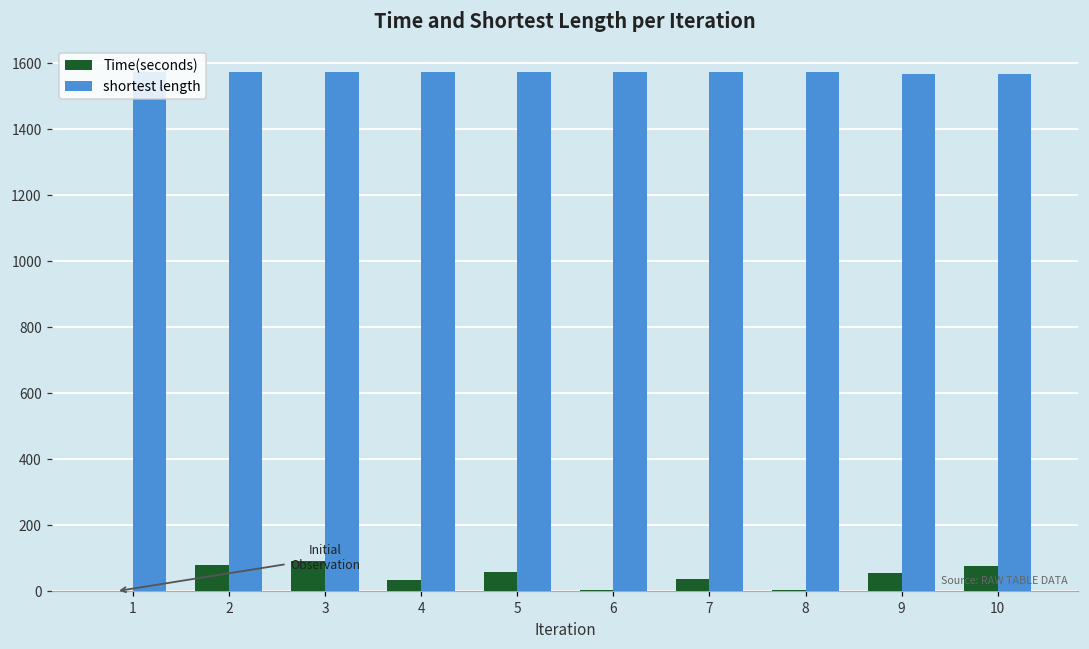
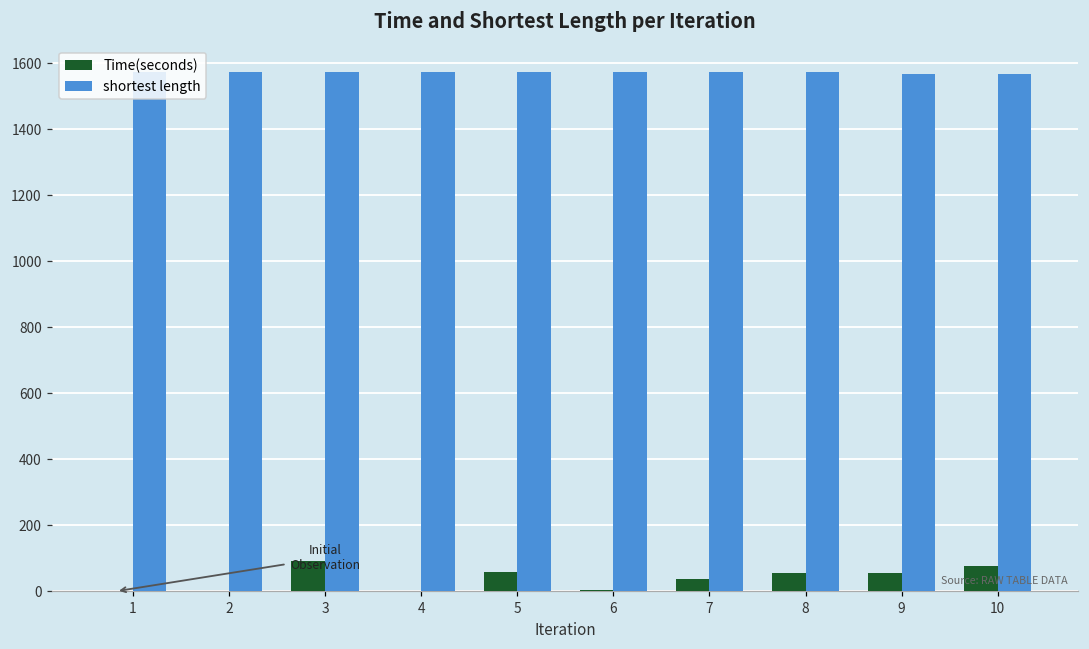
  {
    "Time(seconds)": {
-     "2": 80,
+     "2": 0,
      "3": 90,
-     "4": 30,
+     "4": 0,
      "5": 60,
      "7": 40,
-     "8": 0,
+     "8": 60,
      "9": 60,
      "10": 80
    },
    "shortest length": {
      "2": 1570,
      "3": 1570,
      "4": 1570,
      "5": 1570,
      "6": 1570,
      "7": 1570,
      "8": 1570,
      "9": 1570,
      "10": 1570
    }
  }
